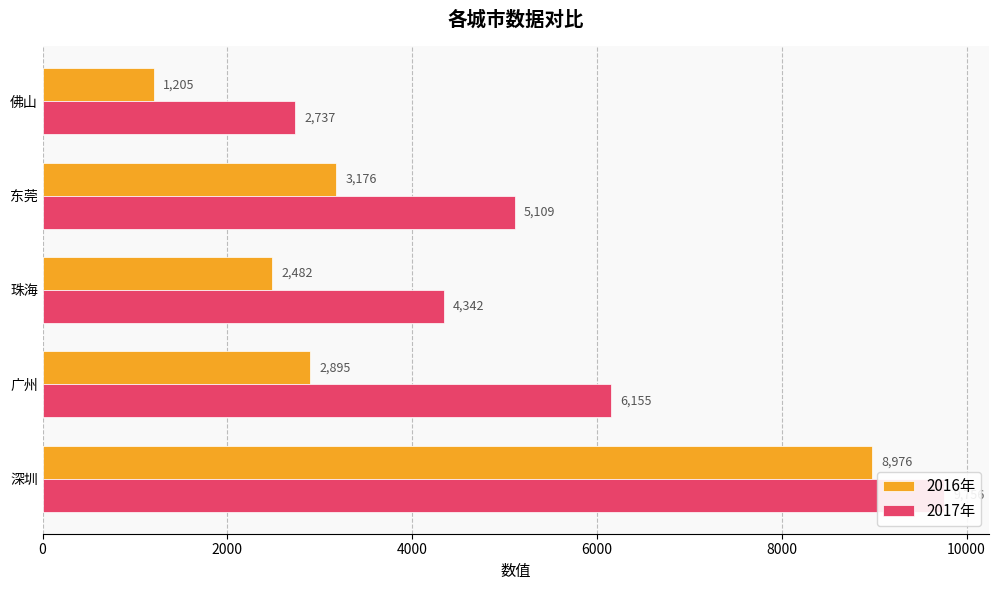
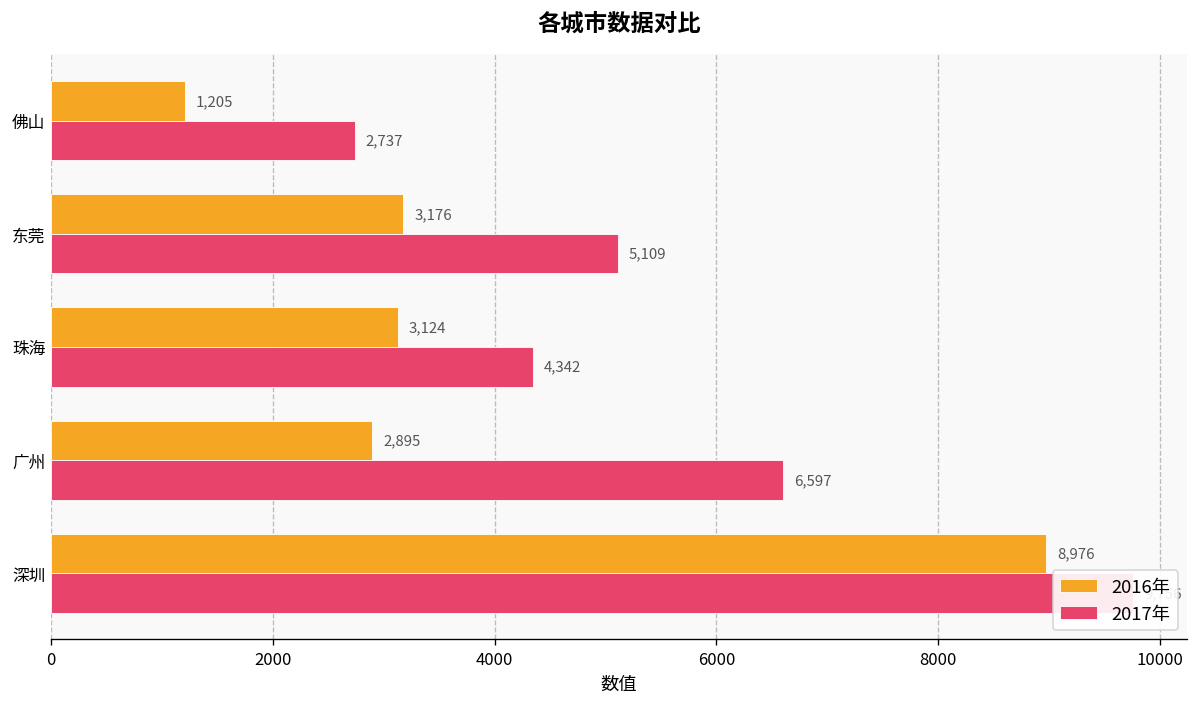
  {
    "2016年": {
      "佛山": "1,205",
      "东莞": "3,176",
-     "珠海": "2,482",
+     "珠海": "3,124",
      "广州": "2,895",
      "深圳": "8,976"
    },
    "2017年": {
      "佛山": "2,737",
      "东莞": "5,109",
      "珠海": "4,342",
-     "广州": "6,155"
+     "广州": "6,597"
    }
  }
